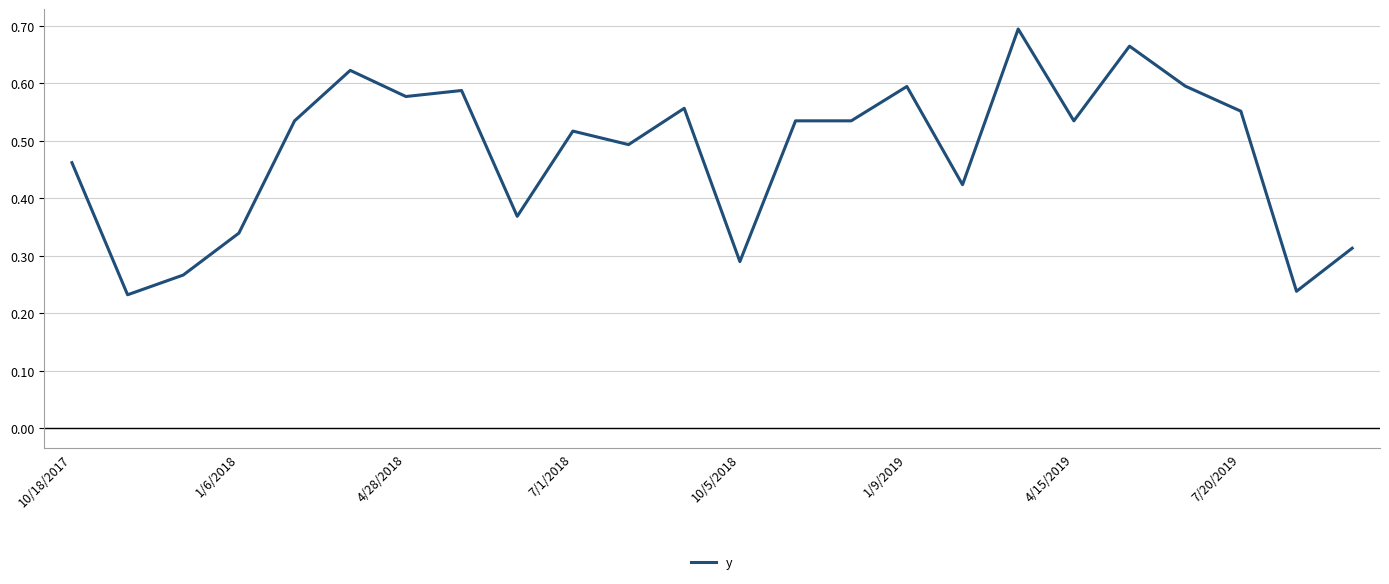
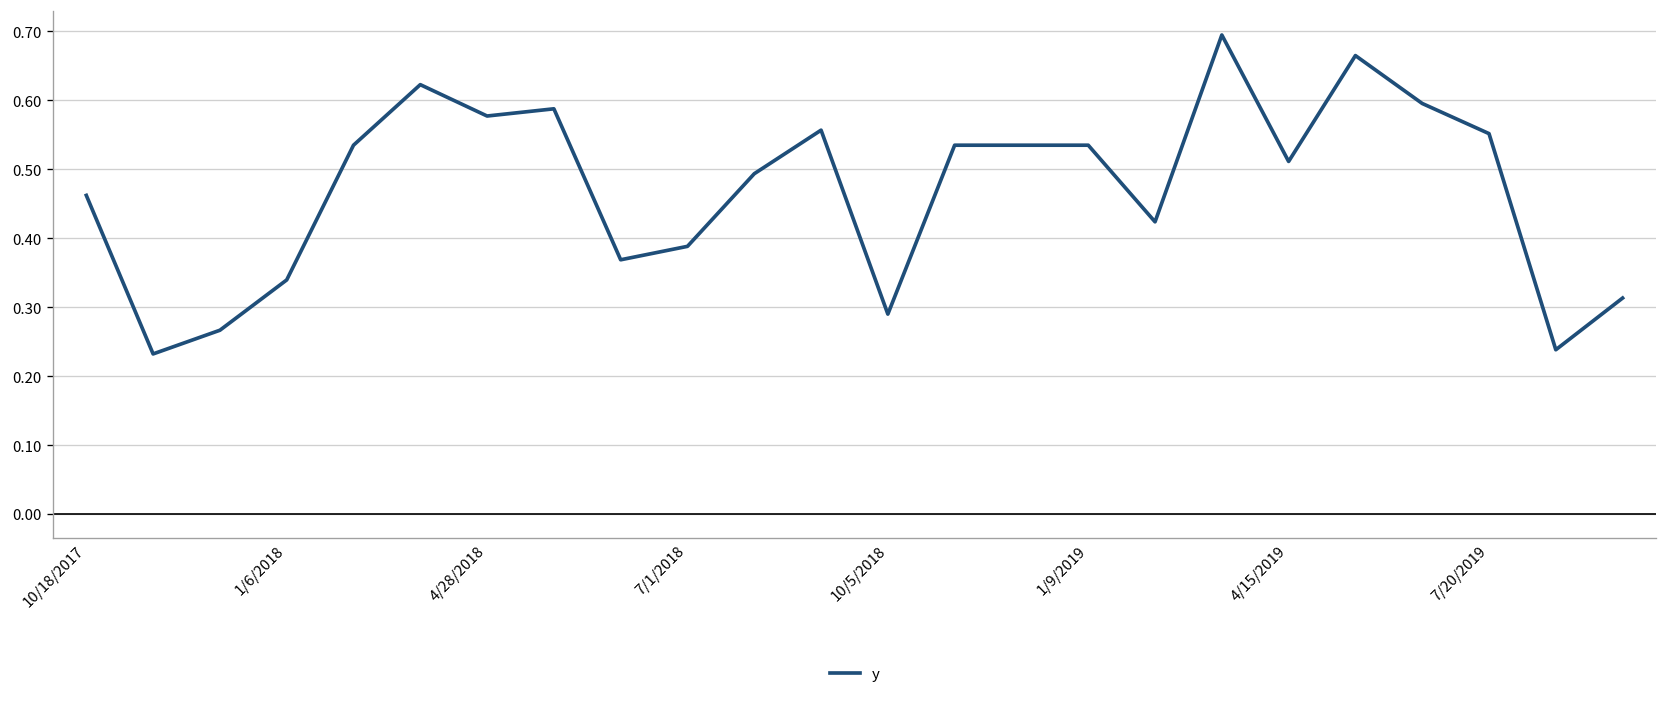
  {
    "10/18/2017": 0.46,
    "1/6/2018": 0.34,
    "4/28/2018": 0.58,
-   "7/1/2018": 0.52,
+   "7/1/2018": 0.39,
    "10/5/2018": 0.29,
-   "1/9/2019": 0.59,
-   "4/15/2019": 0.53,
+   "1/9/2019": 0.53,
+   "4/15/2019": 0.51,
    "7/20/2019": 0.55
  }
